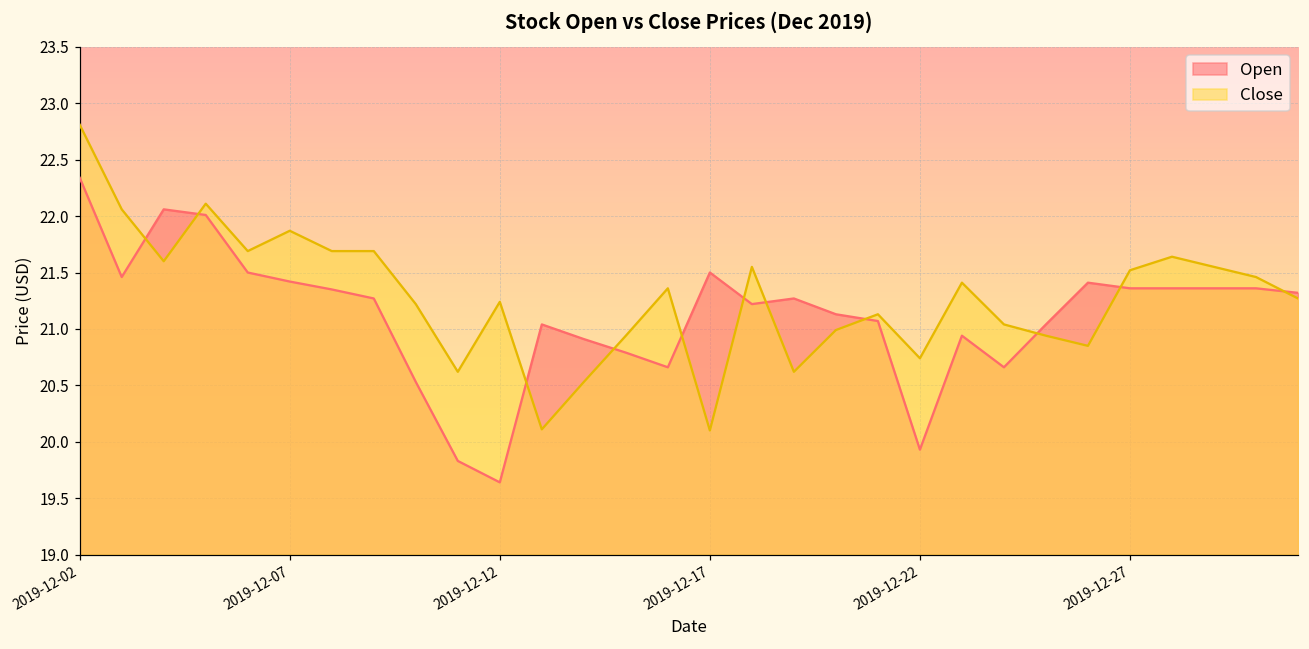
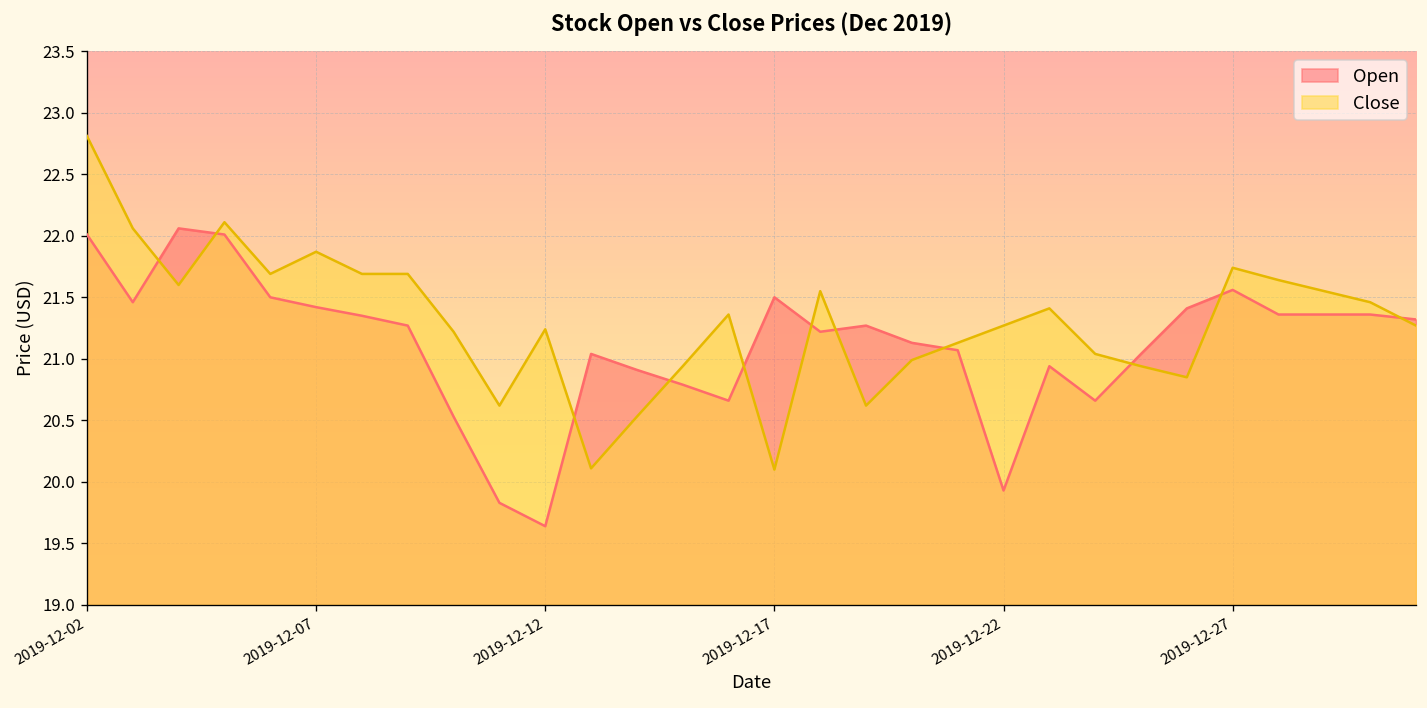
  {
    "Open": {
-     "2019-12-02": 22.34,
+     "2019-12-02": 22.01,
      "2019-12-07": 21.42,
      "2019-12-12": 19.64,
      "2019-12-17": 21.50,
      "2019-12-22": 19.93,
-     "2019-12-27": 21.36
+     "2019-12-27": 21.56
    },
    "Close": {
      "2019-12-02": 22.81,
      "2019-12-07": 21.87,
      "2019-12-12": 21.24,
      "2019-12-17": 20.10,
-     "2019-12-22": 20.74,
-     "2019-12-27": 21.52
+     "2019-12-22": 21.27,
+     "2019-12-27": 21.74
    }
  }
